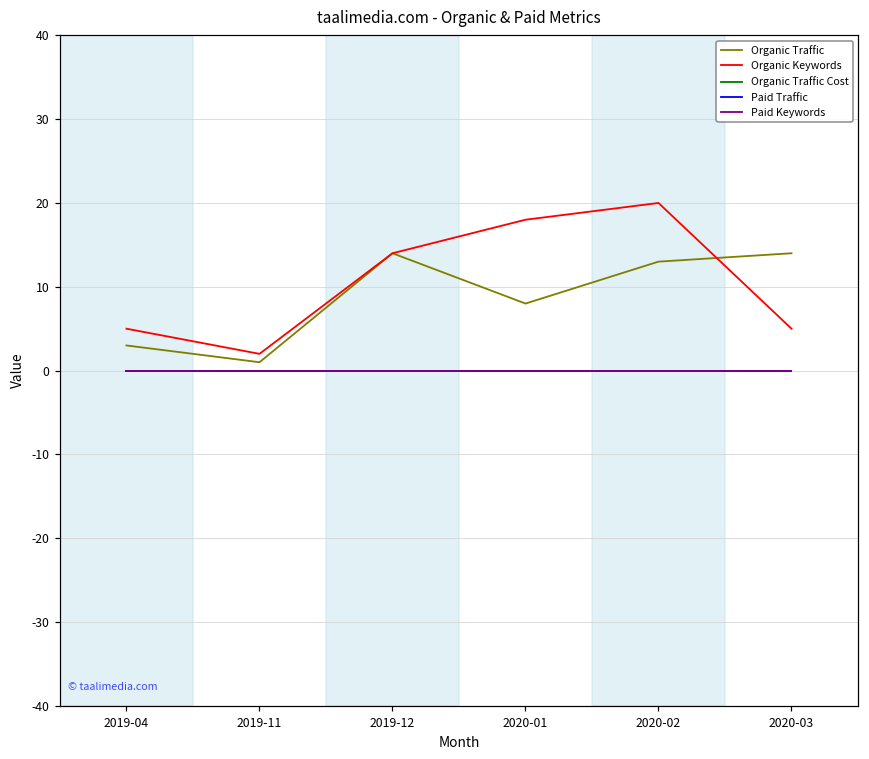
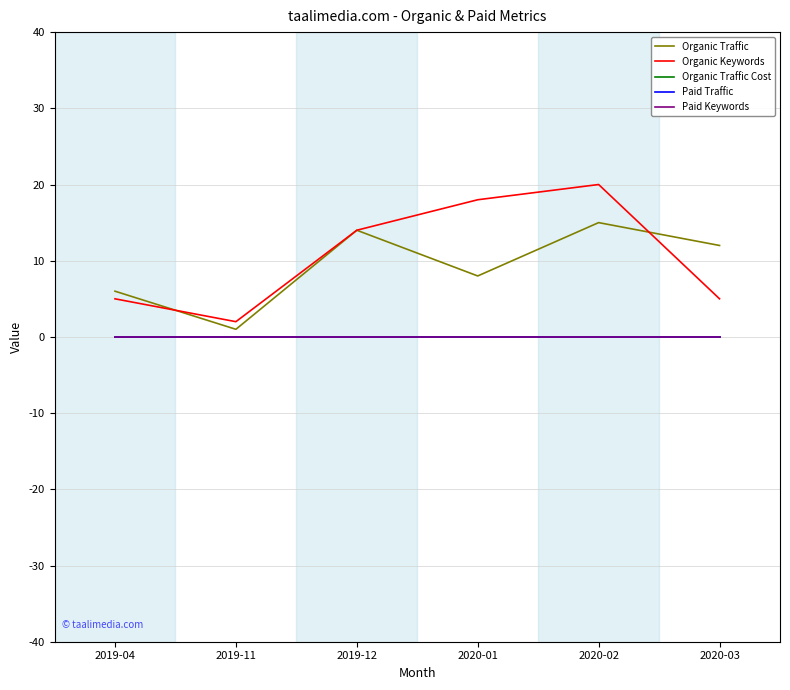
  {
    "Organic Traffic": {
-     "2019-04": 3,
+     "2019-04": 6,
      "2019-11": 1,
      "2020-01": 8,
-     "2020-02": 13,
-     "2020-03": 14
+     "2020-02": 15,
+     "2020-03": 12
    },
    "Organic Keywords": {
      "2019-04": 5,
      "2019-11": 2,
      "2020-01": 18,
      "2020-02": 20,
      "2020-03": 5
    },
    "Paid Keywords": {
      "2019-04": 0,
      "2019-11": 0,
      "2019-12": 0,
      "2020-01": 0,
      "2020-02": 0,
      "2020-03": 0
    }
  }
